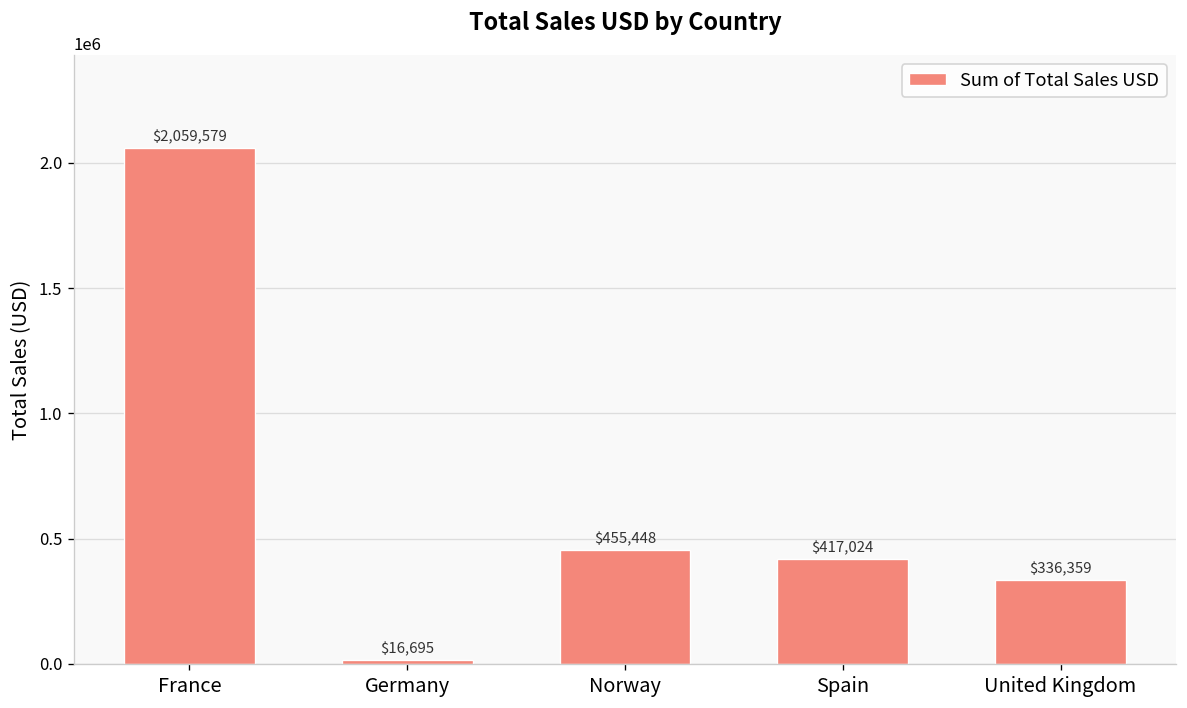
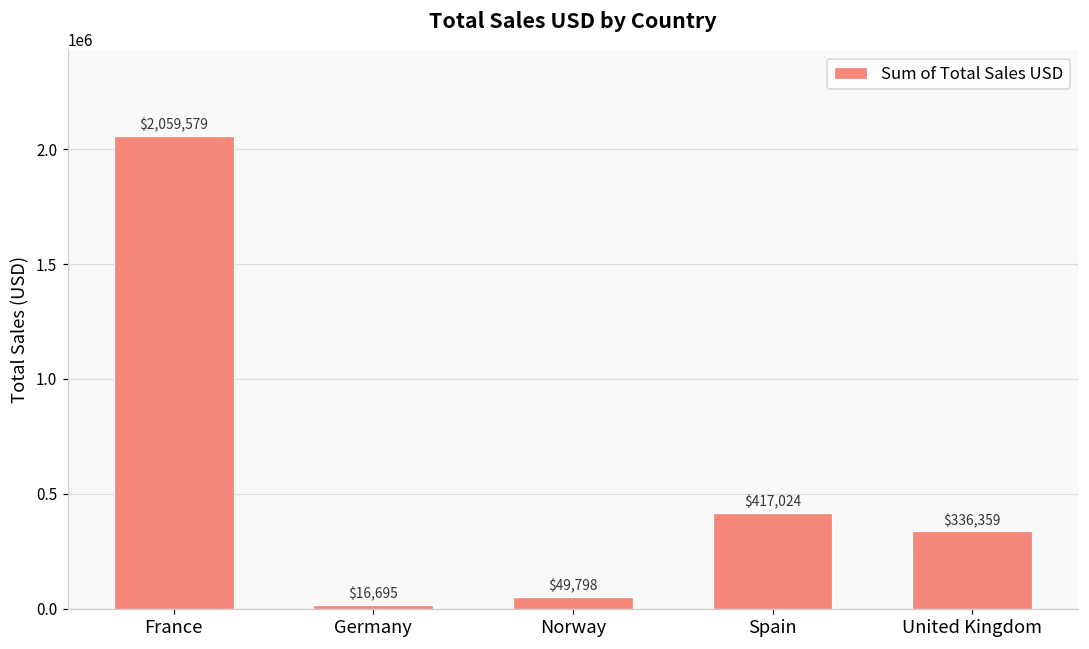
  {
    "France": "$2,059,579",
    "Germany": "$16,695",
-   "Norway": "$455,448",
+   "Norway": "$49,798",
    "Spain": "$417,024",
    "United Kingdom": "$336,359"
  }
